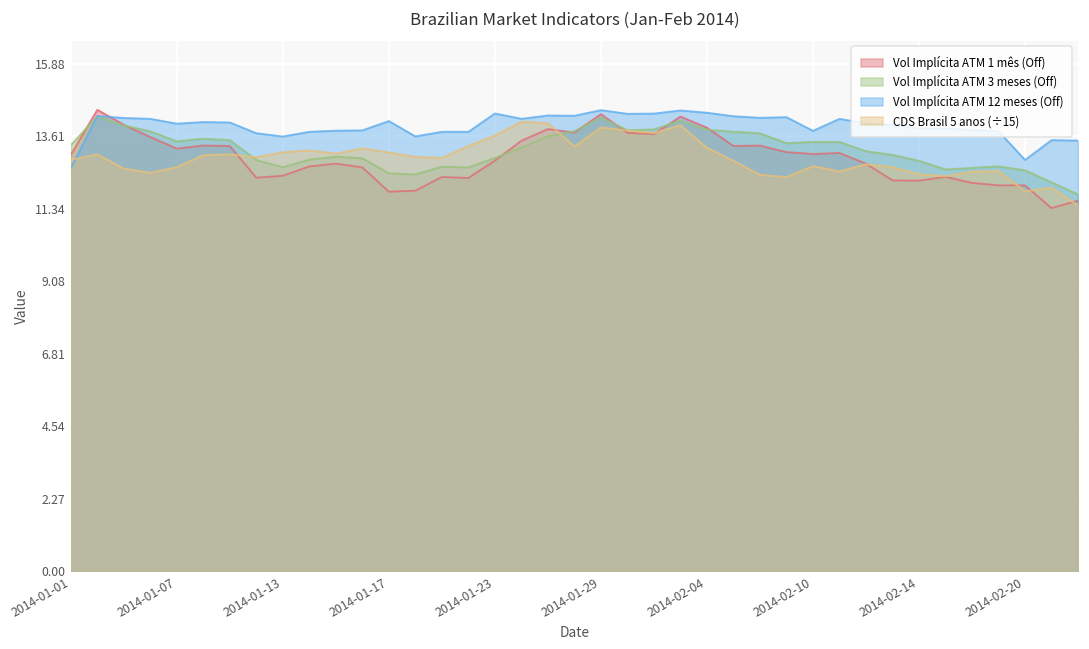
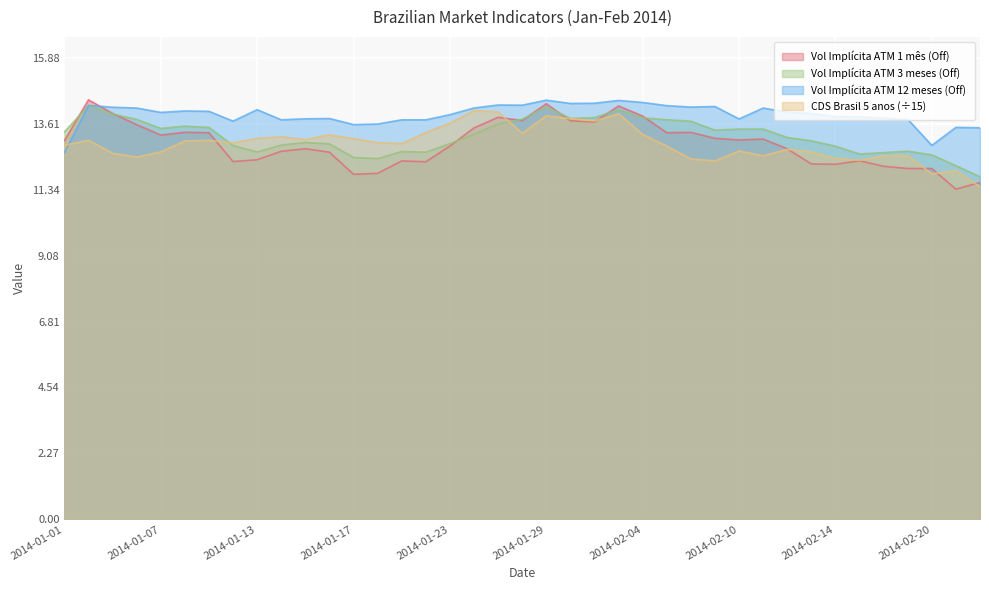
  {
    "Vol Implícita ATM 12 meses (Off)": {
      "2014-01-01": 12.6,
      "2014-01-07": 14.0,
-     "2014-01-13": 13.6,
-     "2014-01-17": 14.1,
-     "2014-01-23": 14.3,
+     "2014-01-13": 14.1,
+     "2014-01-17": 13.6,
+     "2014-01-23": 13.9,
      "2014-01-29": 14.4,
      "2014-02-04": 14.3,
      "2014-02-10": 13.8,
      "2014-02-20": 12.9
    }
  }
